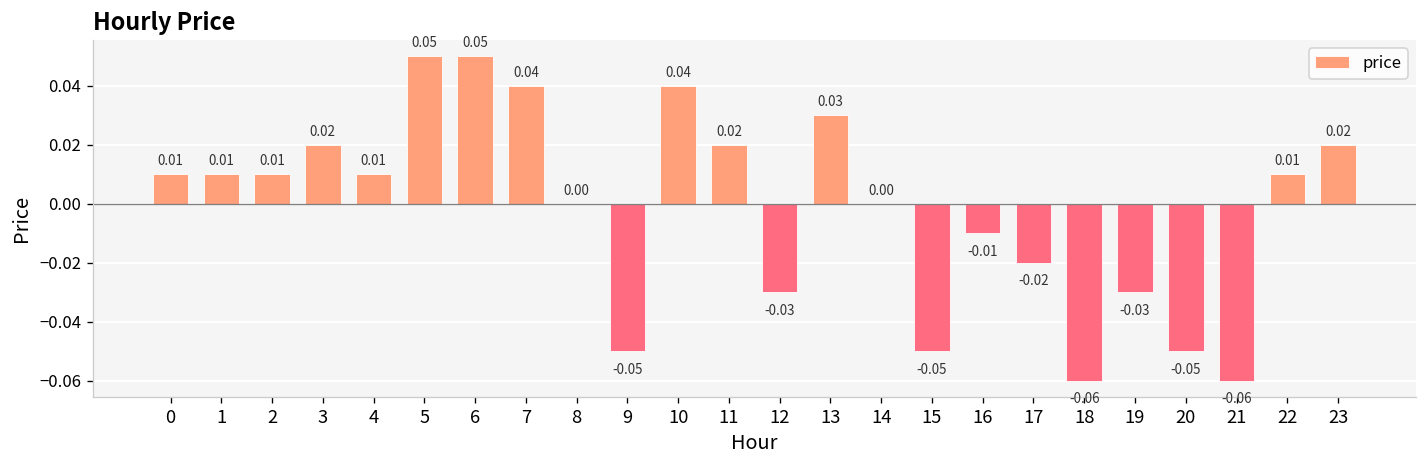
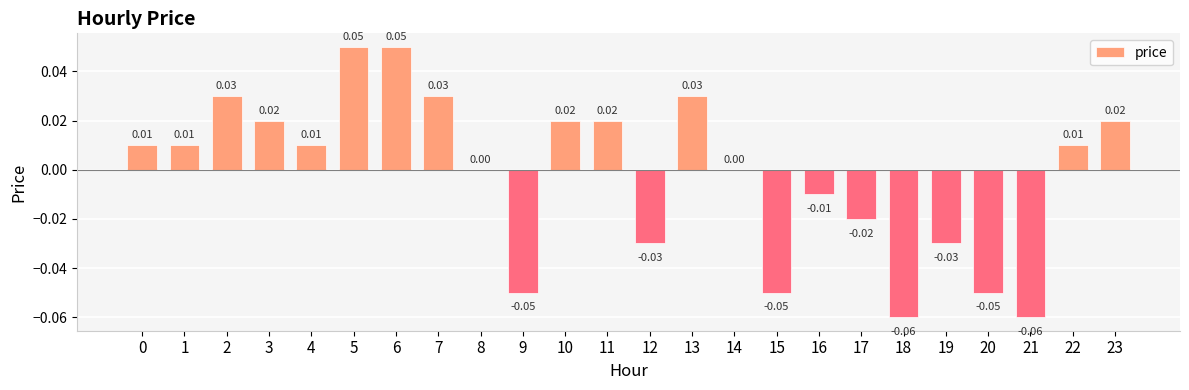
  {
    "0": 0.01,
    "1": 0.01,
-   "2": 0.01,
+   "2": 0.03,
    "3": 0.02,
    "4": 0.01,
    "5": 0.05,
    "6": 0.05,
-   "7": 0.04,
+   "7": 0.03,
    "8": 0.00,
    "9": -0.05,
-   "10": 0.04,
+   "10": 0.02,
    "11": 0.02,
    "12": -0.03,
    "13": 0.03,
    "14": 0.00,
    "15": -0.05,
    "16": -0.01,
    "17": -0.02,
    "18": -0.06,
    "19": -0.03,
    "20": -0.05,
    "21": -0.06,
    "22": 0.01,
    "23": 0.02
  }
